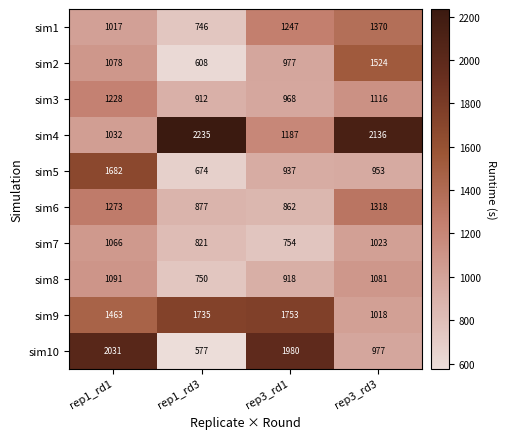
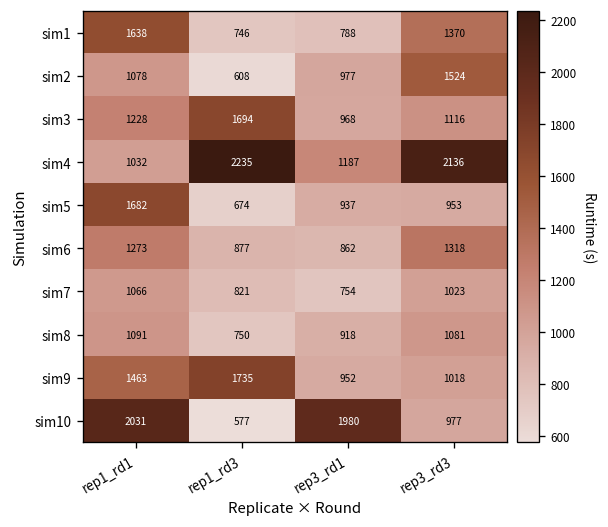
  {
    "sim1": {
-     "rep1_rd1": 1017,
+     "rep1_rd1": 1638,
      "rep1_rd3": 746,
-     "rep3_rd1": 1247,
+     "rep3_rd1": 788,
      "rep3_rd3": 1370
    },
    "sim2": {
      "rep1_rd1": 1078,
      "rep1_rd3": 608,
      "rep3_rd1": 977,
      "rep3_rd3": 1524
    },
    "sim3": {
      "rep1_rd1": 1228,
-     "rep1_rd3": 912,
+     "rep1_rd3": 1694,
      "rep3_rd1": 968,
      "rep3_rd3": 1116
    },
    "sim4": {
      "rep1_rd1": 1032,
      "rep1_rd3": 2235,
      "rep3_rd1": 1187,
      "rep3_rd3": 2136
    },
    "sim5": {
      "rep1_rd1": 1682,
      "rep1_rd3": 674,
      "rep3_rd1": 937,
      "rep3_rd3": 953
    },
    "sim6": {
      "rep1_rd1": 1273,
      "rep1_rd3": 877,
      "rep3_rd1": 862,
      "rep3_rd3": 1318
    },
    "sim7": {
      "rep1_rd1": 1066,
      "rep1_rd3": 821,
      "rep3_rd1": 754,
      "rep3_rd3": 1023
    },
    "sim8": {
      "rep1_rd1": 1091,
      "rep1_rd3": 750,
      "rep3_rd1": 918,
      "rep3_rd3": 1081
    },
    "sim9": {
      "rep1_rd1": 1463,
      "rep1_rd3": 1735,
-     "rep3_rd1": 1753,
+     "rep3_rd1": 952,
      "rep3_rd3": 1018
    },
    "sim10": {
      "rep1_rd1": 2031,
      "rep1_rd3": 577,
      "rep3_rd1": 1980,
      "rep3_rd3": 977
    }
  }
